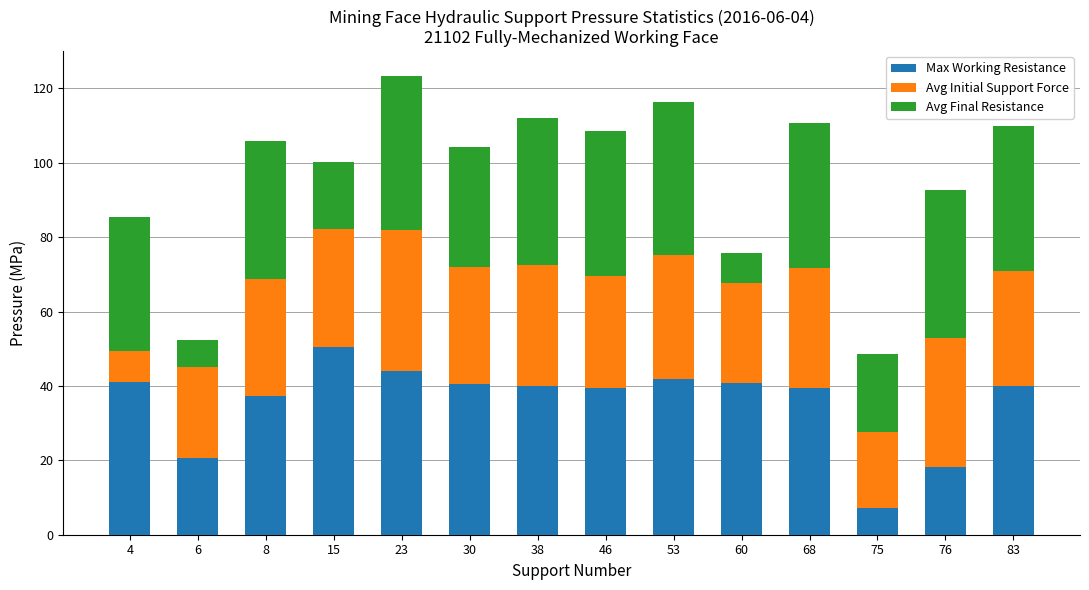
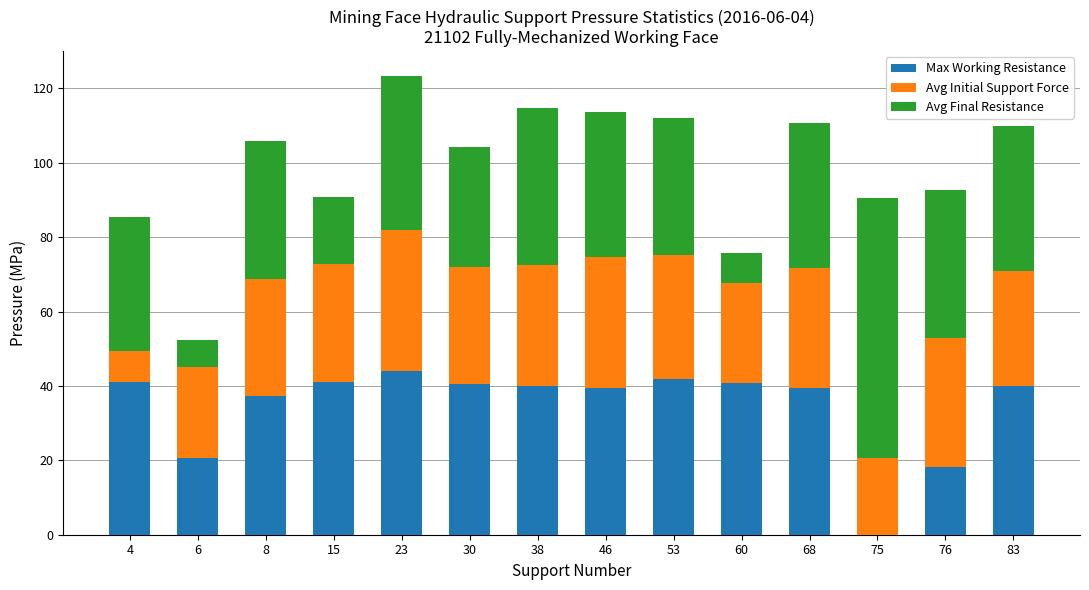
  {
    "Max Working Resistance": {
      "4": 41,
      "6": 21,
      "8": 37,
-     "15": 50,
+     "15": 41,
      "23": 44,
      "30": 40,
      "38": 40,
      "46": 39,
      "53": 42,
      "60": 41,
      "68": 39,
-     "75": 7,
+     "75": 0,
      "76": 18,
      "83": 40
    },
    "Avg Initial Support Force": {
      "4": 8,
      "6": 25,
      "8": 31,
      "15": 32,
      "23": 38,
      "30": 31,
      "38": 33,
-     "46": 30,
+     "46": 35,
      "53": 33,
      "60": 27,
      "68": 32,
      "75": 21,
      "76": 35,
      "83": 31
    },
    "Avg Final Resistance": {
      "4": 36,
      "6": 7,
      "8": 37,
      "15": 18,
      "23": 41,
      "30": 32,
-     "38": 40,
+     "38": 42,
      "46": 39,
-     "53": 41,
+     "53": 37,
      "60": 8,
      "68": 39,
-     "75": 21,
+     "75": 70,
      "76": 40,
      "83": 39
    }
  }
